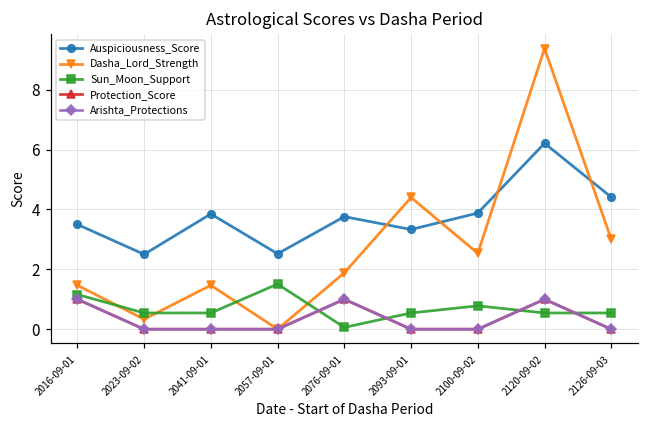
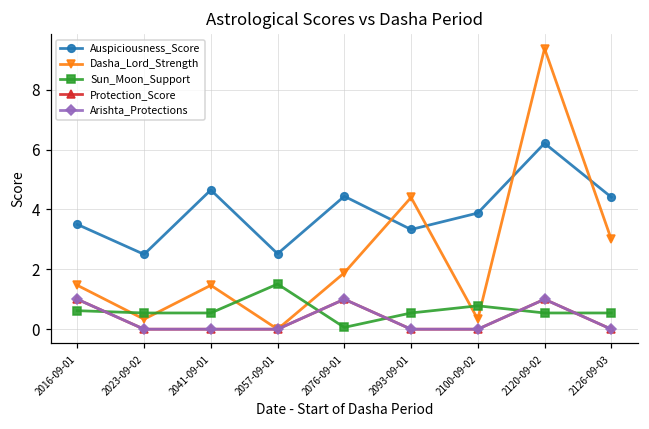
  {
    "Auspiciousness_Score": {
      "2016-09-01": 3.5,
      "2023-09-02": 2.5,
-     "2041-09-01": 3.9,
+     "2041-09-01": 4.7,
      "2057-09-01": 2.5,
-     "2076-09-01": 3.8,
+     "2076-09-01": 4.4,
      "2093-09-01": 3.3,
      "2100-09-02": 3.9,
      "2120-09-02": 6.2,
      "2126-09-03": 4.4
    },
    "Dasha_Lord_Strength": {
      "2016-09-01": 1.5,
      "2023-09-02": 0.3,
      "2041-09-01": 1.5,
      "2076-09-01": 1.9,
      "2093-09-01": 4.4,
-     "2100-09-02": 2.5,
+     "2100-09-02": 0.3,
      "2120-09-02": 9.4,
      "2126-09-03": 3.0
    },
    "Sun_Moon_Support": {
-     "2016-09-01": 1.2,
+     "2016-09-01": 0.6,
      "2023-09-02": 0.5,
      "2041-09-01": 0.5,
      "2057-09-01": 1.5,
      "2076-09-01": 0.1,
      "2093-09-01": 0.5,
      "2100-09-02": 0.8,
      "2120-09-02": 0.5,
      "2126-09-03": 0.5
    },
    "Arishta_Protections": {
      "2016-09-01": 1.0,
      "2023-09-02": 0.0,
      "2041-09-01": 0.0,
      "2076-09-01": 1.0,
      "2093-09-01": 0.0,
      "2100-09-02": 0.0,
      "2120-09-02": 1.0,
      "2126-09-03": 0.0
    }
  }
